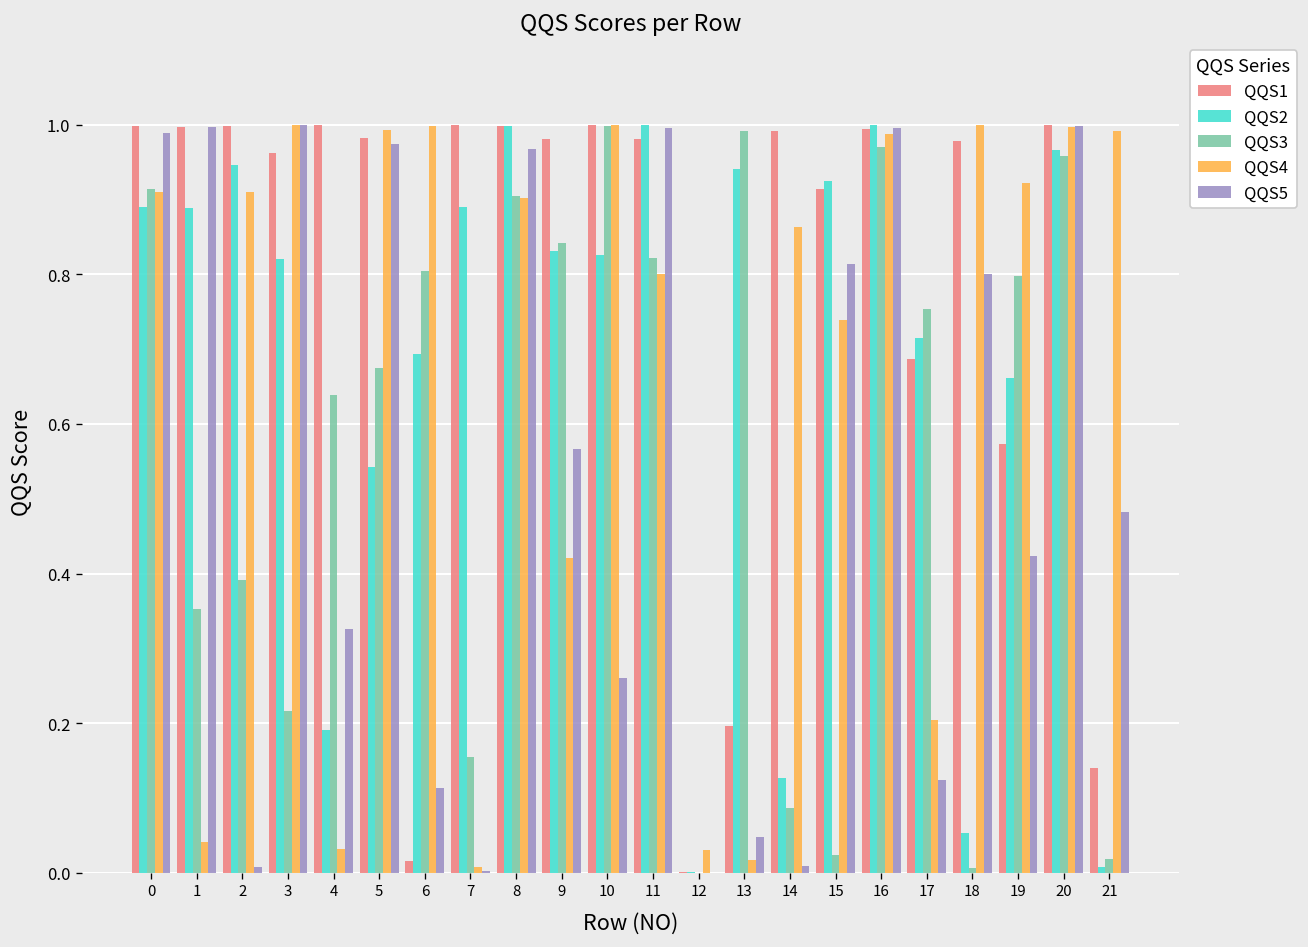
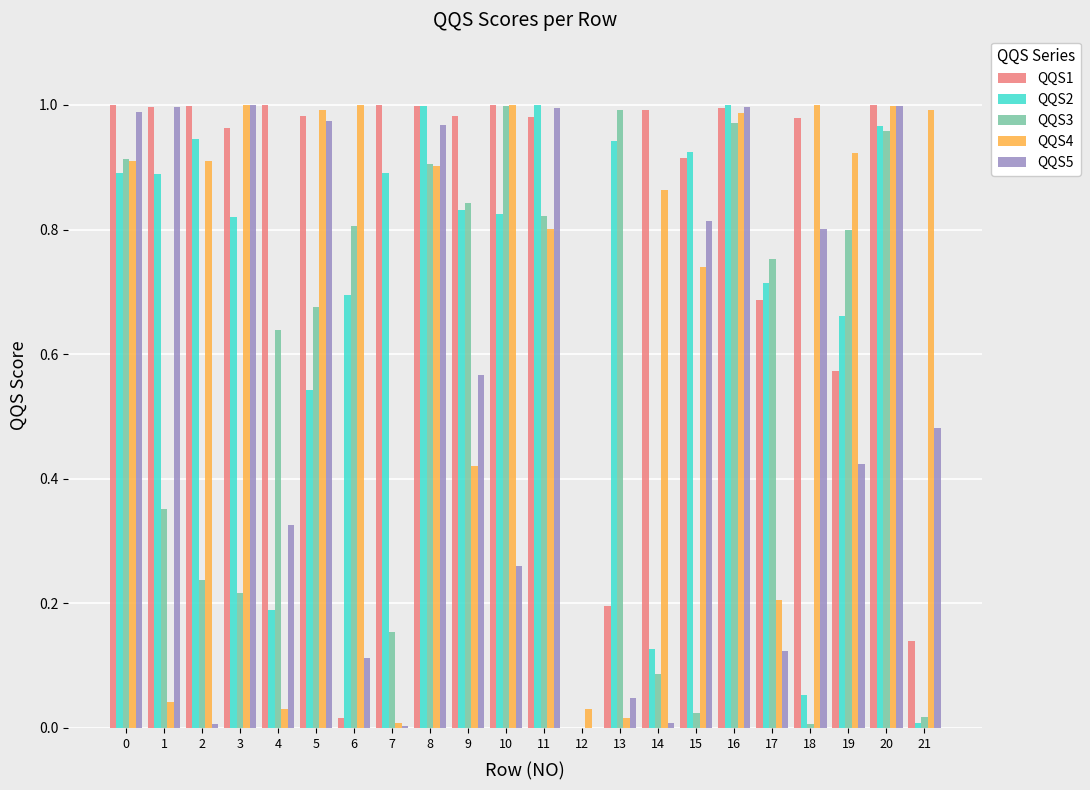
  {
    "QQS1": {
      "0": 1.00,
      "1": 1.00,
      "2": 1.00,
      "3": 0.96,
      "4": 1.00,
      "5": 0.98,
      "6": 0.02,
      "7": 1.00,
      "8": 1.00,
      "9": 0.98,
      "10": 1.00,
      "11": 0.98,
      "13": 0.20,
      "14": 0.99,
      "15": 0.91,
      "16": 0.99,
      "17": 0.69,
      "18": 0.98,
      "19": 0.57,
      "20": 1.00,
      "21": 0.14
    },
    "QQS2": {
      "0": 0.89,
      "1": 0.89,
      "2": 0.95,
      "3": 0.82,
      "4": 0.19,
      "5": 0.54,
      "6": 0.69,
      "7": 0.89,
      "8": 1.00,
      "9": 0.83,
      "10": 0.83,
      "11": 1.00,
      "13": 0.94,
      "14": 0.13,
      "15": 0.92,
      "16": 1.00,
      "17": 0.71,
      "18": 0.05,
      "19": 0.66,
      "20": 0.97,
      "21": 0.01
    },
    "QQS3": {
      "0": 0.91,
      "1": 0.35,
-     "2": 0.39,
+     "2": 0.24,
      "3": 0.22,
      "4": 0.64,
      "5": 0.68,
      "6": 0.81,
      "7": 0.15,
      "8": 0.90,
      "9": 0.84,
      "10": 1.00,
      "11": 0.82,
      "13": 0.99,
      "14": 0.09,
      "15": 0.02,
      "16": 0.97,
      "17": 0.75,
      "18": 0.01,
      "19": 0.80,
      "20": 0.96,
      "21": 0.02
    },
    "QQS4": {
      "0": 0.91,
      "1": 0.04,
      "2": 0.91,
      "3": 1.00,
      "4": 0.03,
      "5": 0.99,
      "6": 1.00,
      "7": 0.01,
      "8": 0.90,
      "9": 0.42,
      "10": 1.00,
      "11": 0.80,
      "12": 0.03,
      "13": 0.02,
      "14": 0.86,
      "15": 0.74,
      "16": 0.99,
      "17": 0.20,
      "18": 1.00,
      "19": 0.92,
      "20": 1.00,
      "21": 0.99
    },
    "QQS5": {
      "0": 0.99,
      "1": 1.00,
      "2": 0.01,
      "3": 1.00,
      "4": 0.33,
      "5": 0.97,
      "6": 0.11,
      "8": 0.97,
      "9": 0.57,
      "10": 0.26,
      "11": 1.00,
      "13": 0.05,
      "14": 0.01,
      "15": 0.81,
      "16": 1.00,
      "17": 0.12,
      "18": 0.80,
      "19": 0.42,
      "20": 1.00,
      "21": 0.48
    }
  }
